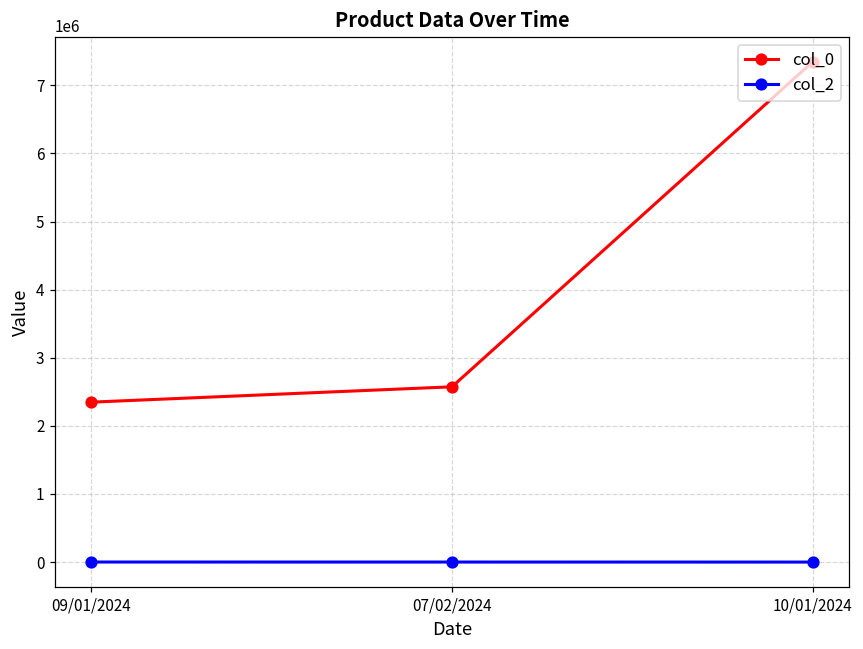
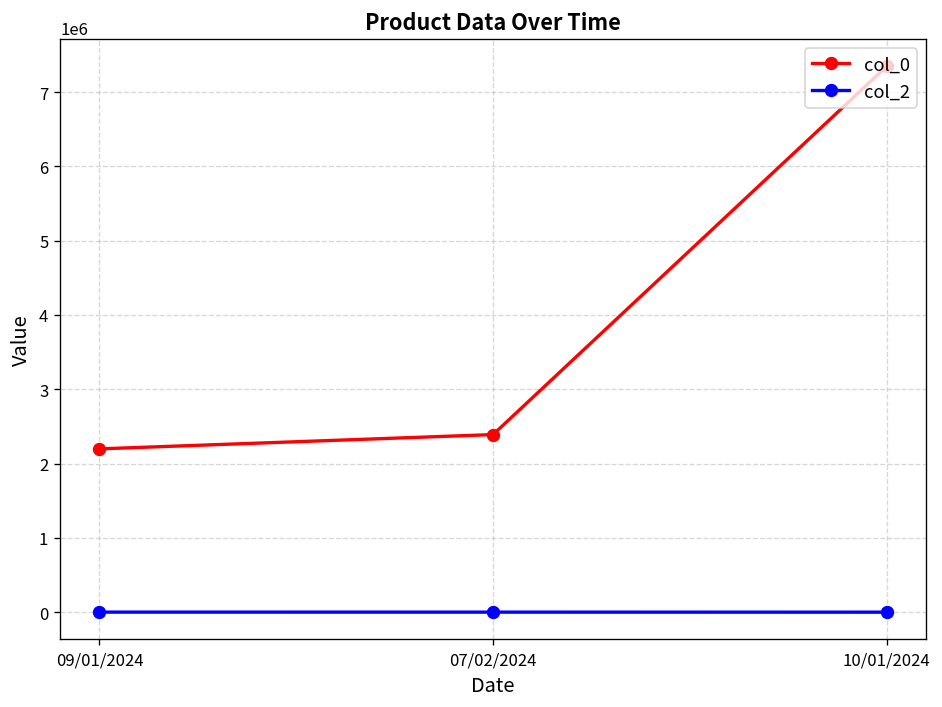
  {
    "col_0": {
-     "09/01/2024": 2300000,
-     "07/02/2024": 2600000
+     "09/01/2024": 2200000,
+     "07/02/2024": 2400000
    },
    "col_2": {
      "09/01/2024": 0,
      "07/02/2024": 0,
      "10/01/2024": 0
    }
  }
